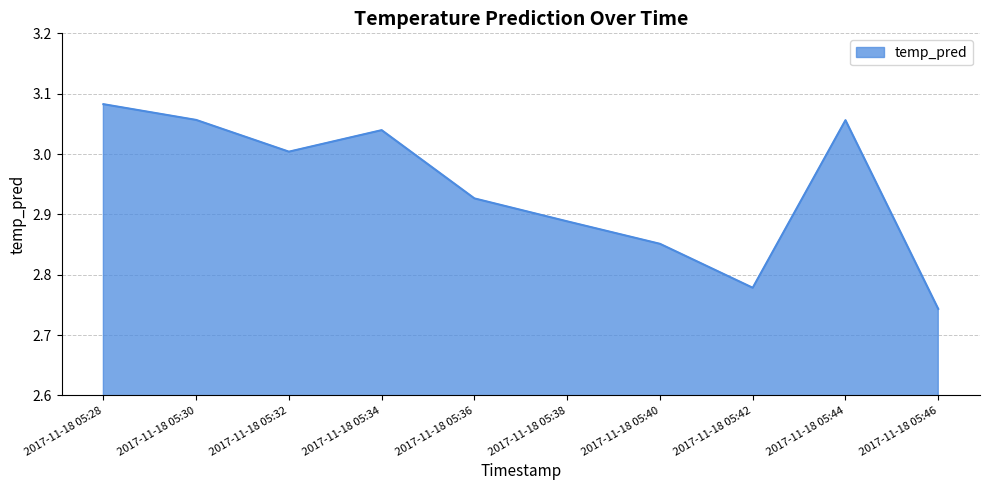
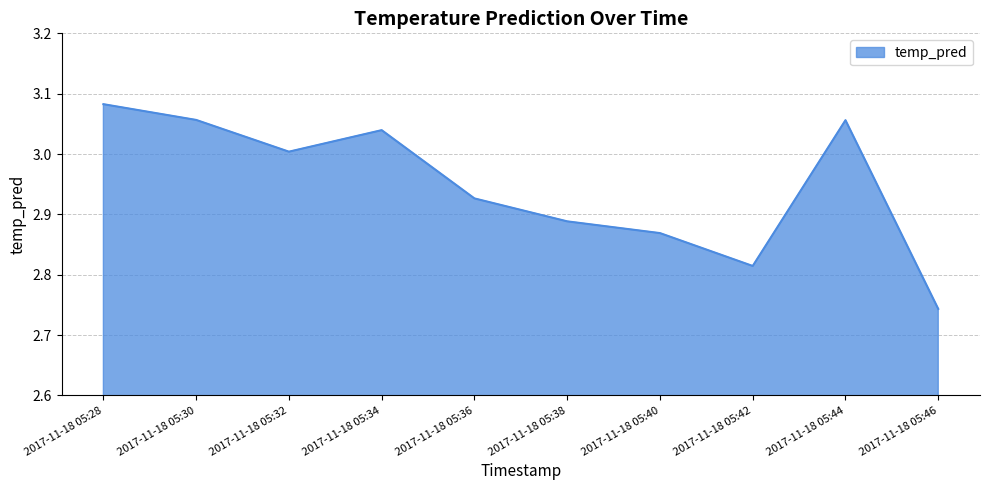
  {
    "2017-11-18 05:28": 3.08,
    "2017-11-18 05:30": 3.06,
    "2017-11-18 05:32": 3.00,
    "2017-11-18 05:34": 3.04,
    "2017-11-18 05:36": 2.93,
    "2017-11-18 05:38": 2.89,
-   "2017-11-18 05:40": 2.85,
-   "2017-11-18 05:42": 2.78,
+   "2017-11-18 05:40": 2.87,
+   "2017-11-18 05:42": 2.81,
    "2017-11-18 05:44": 3.06,
    "2017-11-18 05:46": 2.74
  }
